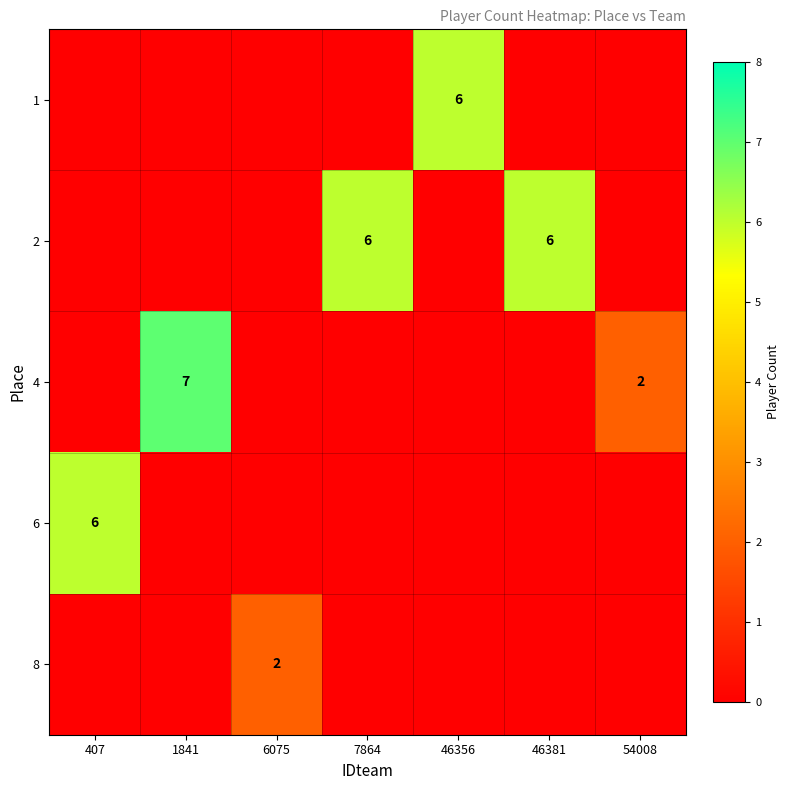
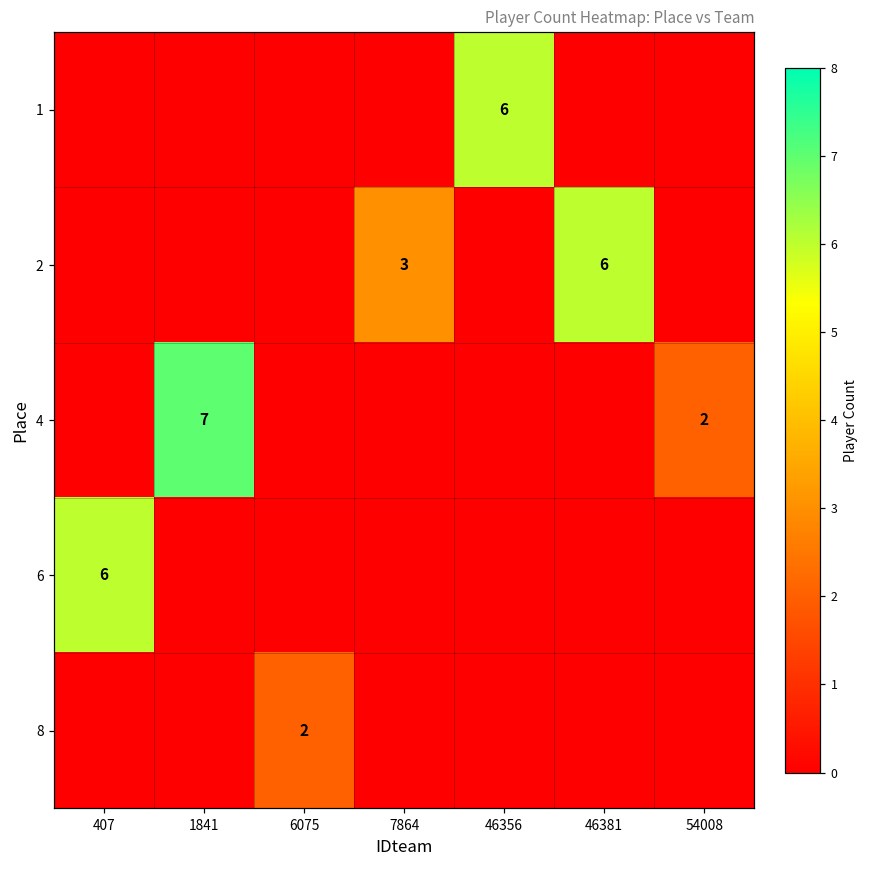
  {
    "1": {
      "46356": 6
    },
    "2": {
-     "7864": 6,
+     "7864": 3,
      "46381": 6
    },
    "4": {
      "1841": 7,
      "54008": 2
    },
    "6": {
      "407": 6
    },
    "8": {
      "6075": 2
    }
  }
